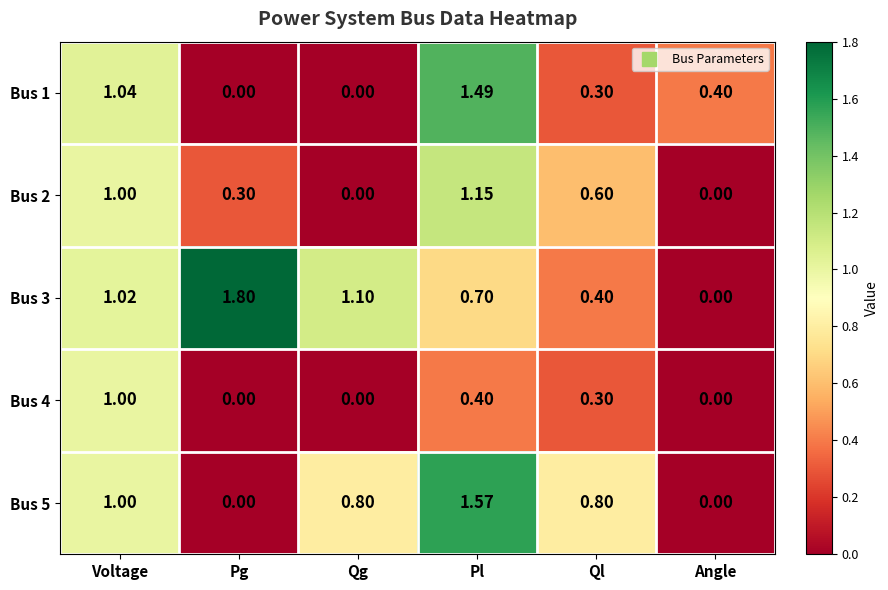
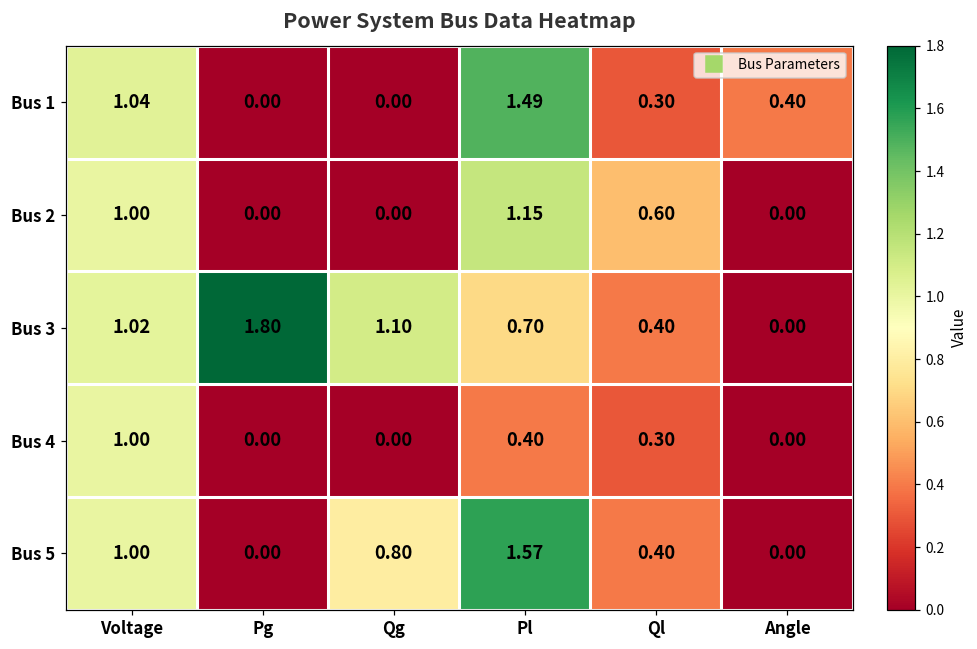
  {
    "Bus 1": {
      "Voltage": 1.04,
      "Pg": 0.00,
      "Qg": 0.00,
      "Pl": 1.49,
      "Ql": 0.30,
      "Angle": 0.40
    },
    "Bus 2": {
      "Voltage": 1.00,
-     "Pg": 0.30,
+     "Pg": 0.00,
      "Qg": 0.00,
      "Pl": 1.15,
      "Ql": 0.60,
      "Angle": 0.00
    },
    "Bus 3": {
      "Voltage": 1.02,
      "Pg": 1.80,
      "Qg": 1.10,
      "Pl": 0.70,
      "Ql": 0.40,
      "Angle": 0.00
    },
    "Bus 4": {
      "Voltage": 1.00,
      "Pg": 0.00,
      "Qg": 0.00,
      "Pl": 0.40,
      "Ql": 0.30,
      "Angle": 0.00
    },
    "Bus 5": {
      "Voltage": 1.00,
      "Pg": 0.00,
      "Qg": 0.80,
      "Pl": 1.57,
-     "Ql": 0.80,
+     "Ql": 0.40,
      "Angle": 0.00
    }
  }
